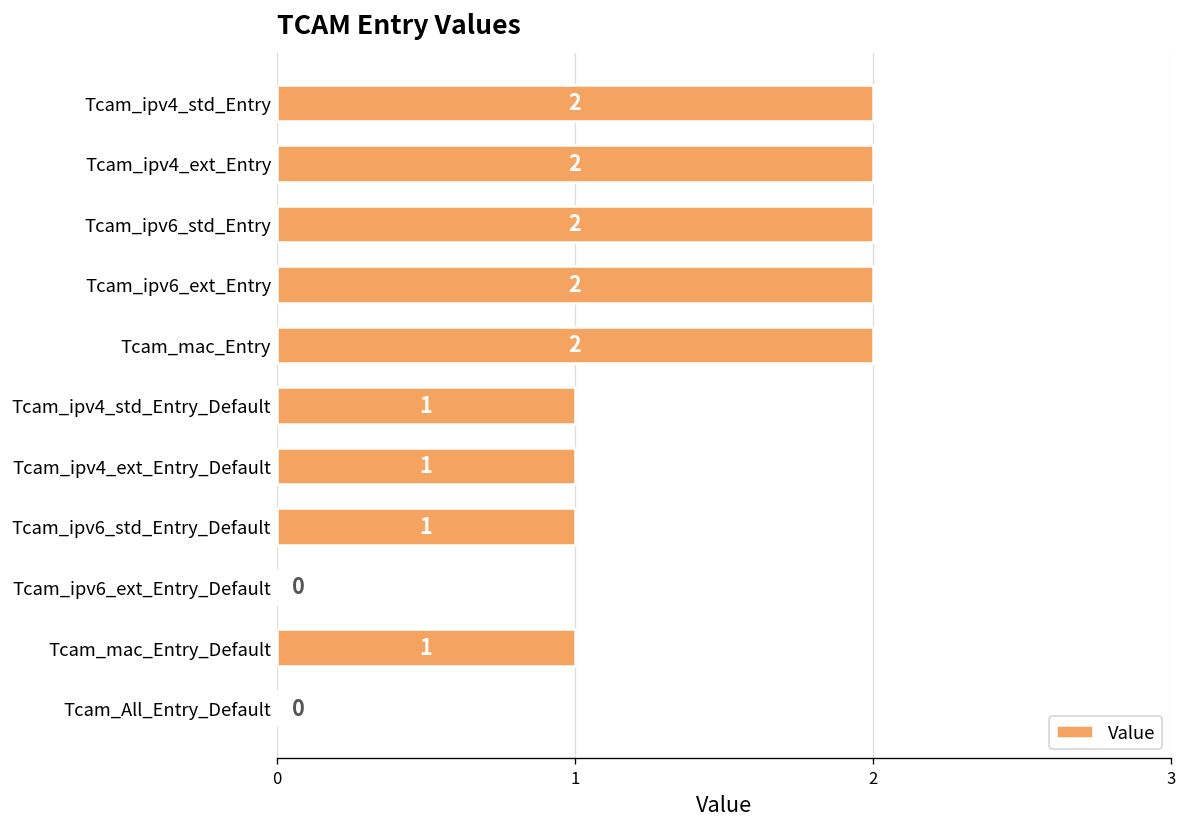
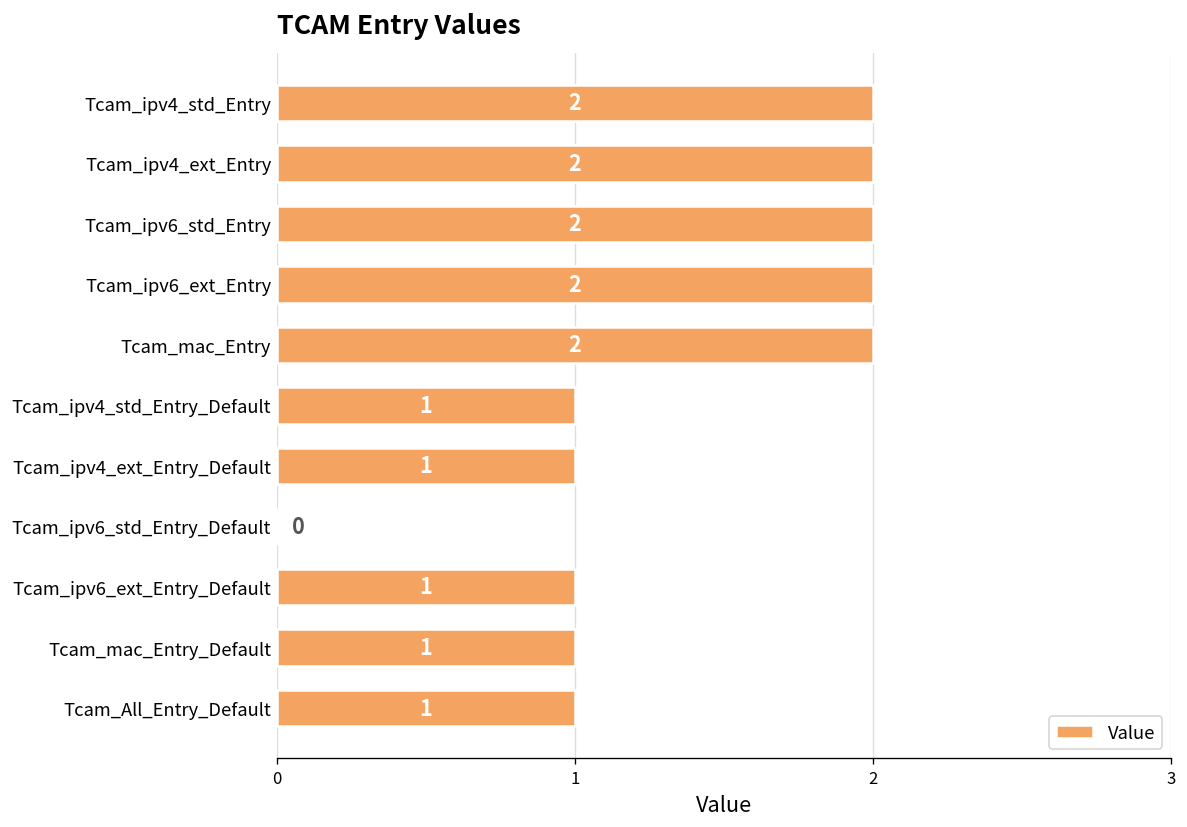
  {
    "Tcam_ipv4_std_Entry": 2,
    "Tcam_ipv4_ext_Entry": 2,
    "Tcam_ipv6_std_Entry": 2,
    "Tcam_ipv6_ext_Entry": 2,
    "Tcam_mac_Entry": 2,
    "Tcam_ipv4_std_Entry_Default": 1,
    "Tcam_ipv4_ext_Entry_Default": 1,
-   "Tcam_ipv6_std_Entry_Default": 1,
-   "Tcam_ipv6_ext_Entry_Default": 0,
+   "Tcam_ipv6_std_Entry_Default": 0,
+   "Tcam_ipv6_ext_Entry_Default": 1,
    "Tcam_mac_Entry_Default": 1,
-   "Tcam_All_Entry_Default": 0
+   "Tcam_All_Entry_Default": 1
  }
